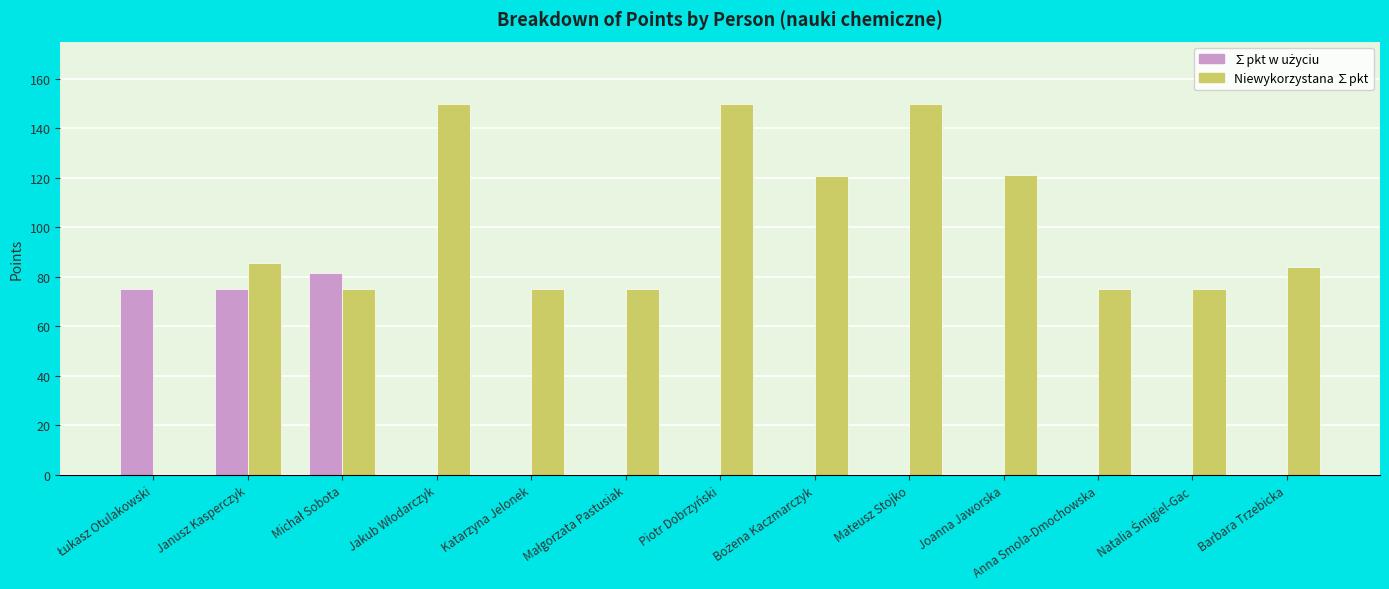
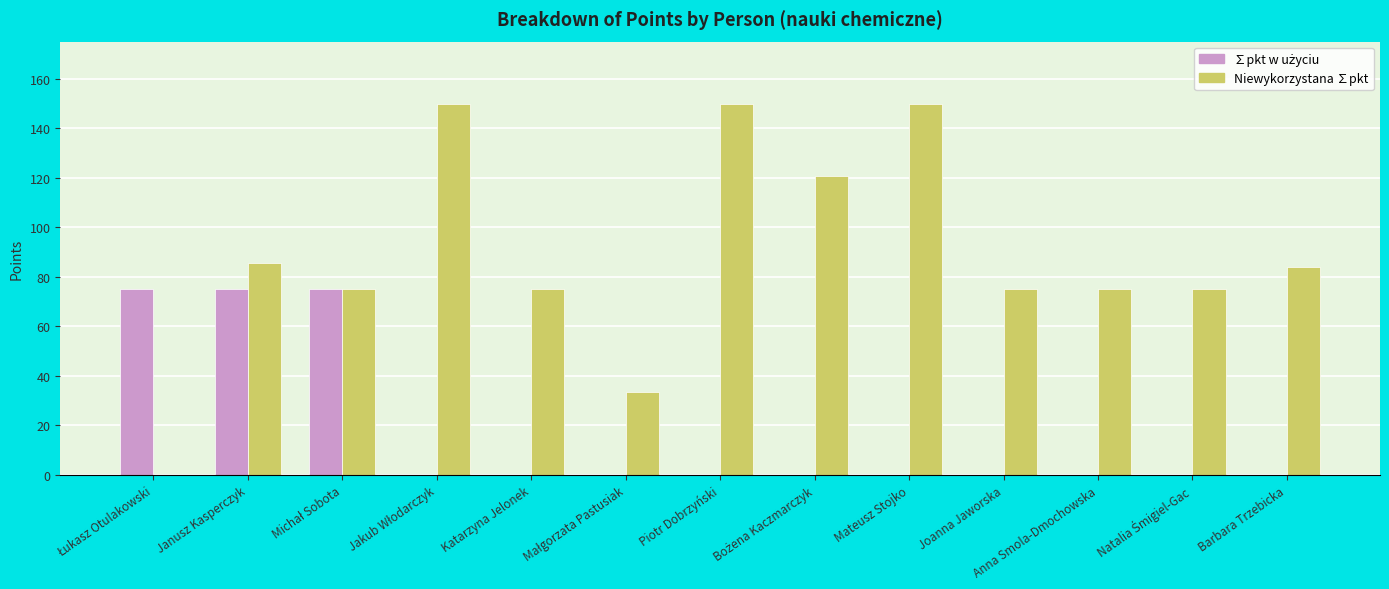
  {
    "∑pkt w użyciu": {
      "Łukasz Otulakowski": 75,
      "Janusz Kasperczyk": 75,
-     "Michał Sobota": 82,
+     "Michał Sobota": 75,
      "Jakub Włodarczyk": 0,
      "Katarzyna Jelonek": 0,
      "Małgorzata Pastusiak": 0,
      "Piotr Dobrzyński": 0,
      "Bożena Kaczmarczyk": 0,
      "Mateusz Stojko": 0,
      "Joanna Jaworska": 0,
      "Anna Smola-Dmochowska": 0,
      "Natalia Śmigiel-Gac": 0,
      "Barbara Trzebicka": 0
    },
    "Niewykorzystana ∑pkt": {
      "Łukasz Otulakowski": 0,
      "Janusz Kasperczyk": 86,
      "Michał Sobota": 75,
      "Jakub Włodarczyk": 150,
      "Katarzyna Jelonek": 75,
-     "Małgorzata Pastusiak": 75,
+     "Małgorzata Pastusiak": 33,
      "Piotr Dobrzyński": 150,
      "Bożena Kaczmarczyk": 121,
      "Mateusz Stojko": 150,
-     "Joanna Jaworska": 121,
+     "Joanna Jaworska": 75,
      "Anna Smola-Dmochowska": 75,
      "Natalia Śmigiel-Gac": 75,
      "Barbara Trzebicka": 84
    }
  }
